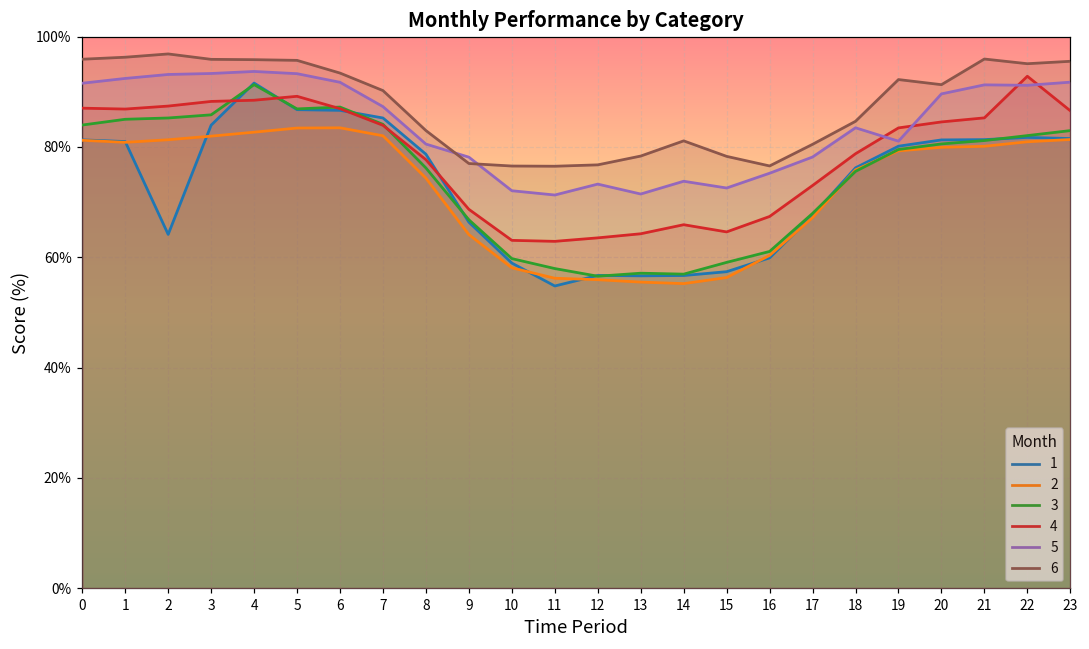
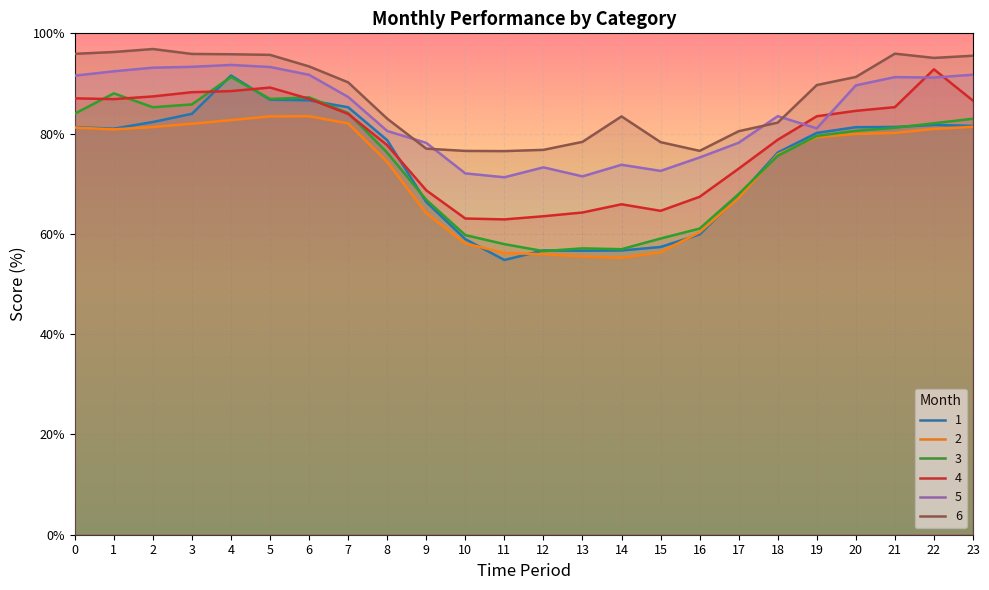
  {
    "1": {
-     "2": "64%",
+     "2": "82%",
      "3": "84%",
      "7": "85%",
      "8": "79%",
      "10": "59%",
      "11": "55%",
      "15": "57%",
      "19": "80%",
      "20": "81%"
    },
    "2": {
      "2": "81%",
      "3": "82%",
      "4": "83%",
      "5": "83%",
      "6": "83%",
      "7": "82%",
      "8": "74%",
      "9": "64%",
      "10": "58%",
      "11": "56%",
      "12": "56%",
      "13": "56%",
      "14": "55%",
      "15": "56%",
      "20": "80%",
      "21": "80%",
      "22": "81%"
    },
    "3": {
      "0": "84%",
-     "1": "85%",
+     "1": "88%",
      "2": "85%",
      "3": "86%",
      "8": "76%",
      "10": "60%",
      "11": "58%",
      "15": "59%",
      "16": "61%",
      "20": "81%",
      "23": "83%"
    },
    "4": {
      "0": "87%",
      "1": "87%",
      "2": "87%",
      "3": "88%",
      "4": "88%",
      "5": "89%",
      "8": "78%",
      "9": "69%",
      "10": "63%",
      "11": "63%",
      "12": "64%",
      "13": "64%",
      "14": "66%",
      "15": "65%",
      "16": "67%",
      "17": "73%",
      "18": "79%",
      "19": "83%",
      "20": "85%",
      "21": "85%",
      "22": "93%",
      "23": "87%"
    },
    "5": {
      "0": "92%",
      "1": "92%",
      "2": "93%",
      "3": "93%",
      "4": "94%",
      "5": "93%",
      "6": "92%",
      "7": "87%",
      "8": "81%",
      "9": "78%",
      "10": "72%",
      "11": "71%",
      "12": "73%",
      "13": "71%",
      "14": "74%",
      "15": "73%",
      "16": "75%",
      "17": "78%",
      "18": "83%",
      "19": "81%",
      "20": "90%",
      "21": "91%",
      "22": "91%",
      "23": "92%"
    },
    "6": {
      "0": "96%",
      "1": "96%",
      "2": "97%",
      "3": "96%",
      "4": "96%",
      "5": "96%",
      "6": "93%",
      "7": "90%",
      "8": "83%",
      "9": "77%",
      "10": "77%",
      "11": "77%",
      "12": "77%",
      "13": "78%",
-     "14": "81%",
+     "14": "83%",
      "15": "78%",
      "16": "77%",
      "17": "80%",
-     "18": "85%",
-     "19": "92%",
+     "18": "82%",
+     "19": "90%",
      "20": "91%",
      "21": "96%",
      "22": "95%",
      "23": "96%"
    }
  }
